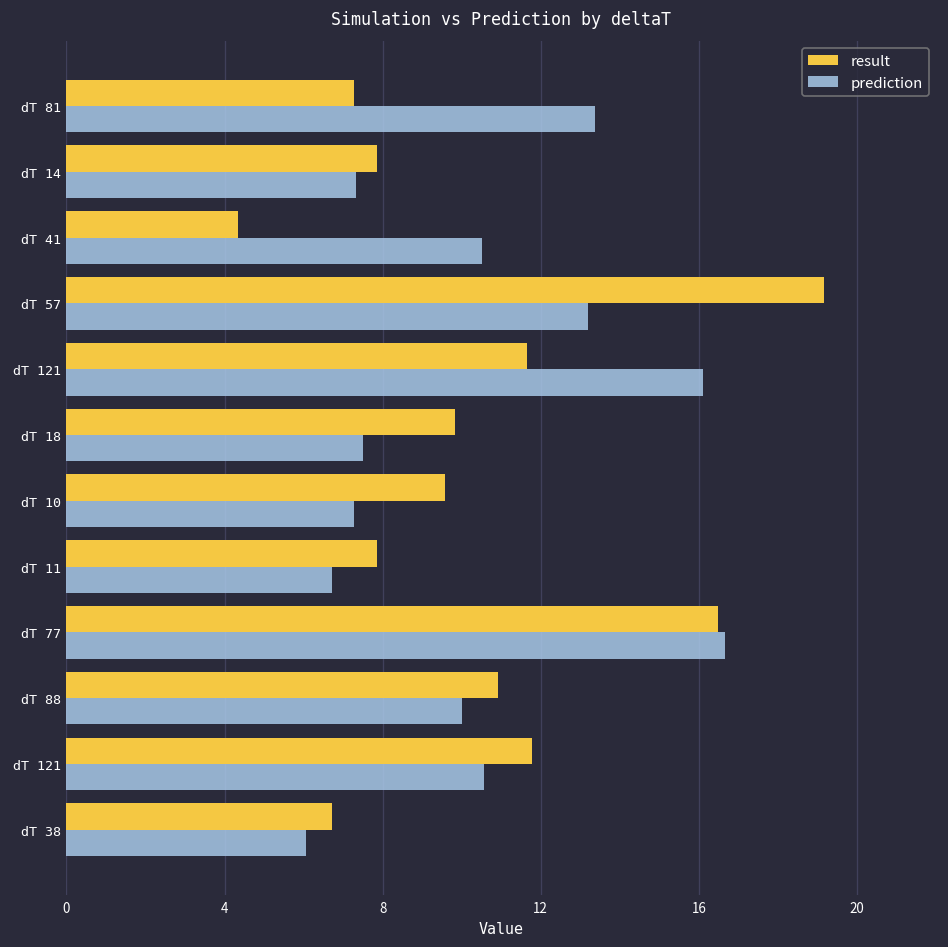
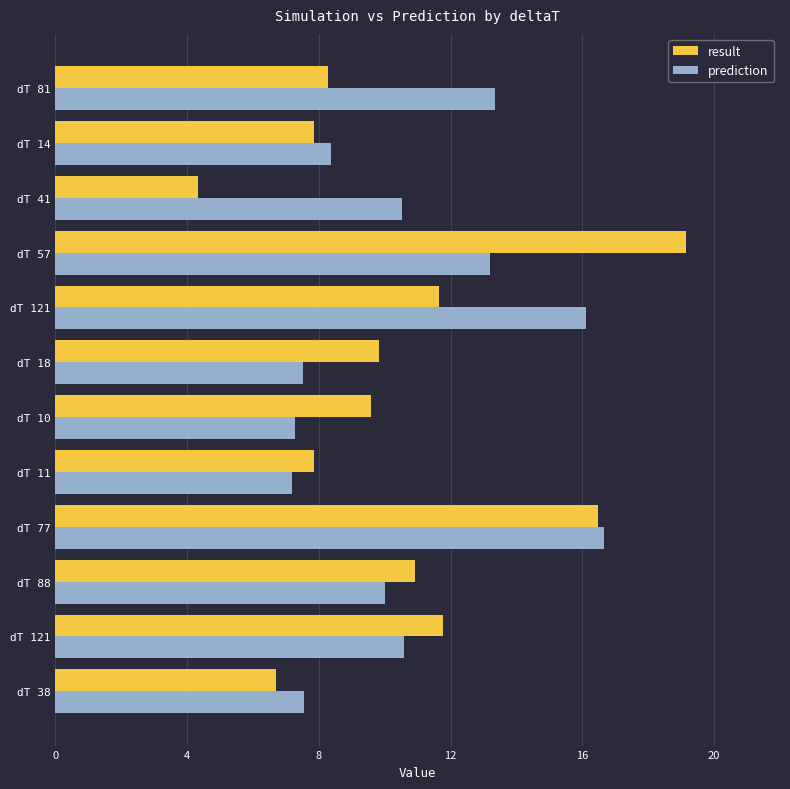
  {
    "result": {
-     "dT 81": 7.3,
+     "dT 81": 8.3,
      "dT 14": 7.9,
      "dT 41": 4.3,
      "dT 57": 19.2,
      "dT 18": 9.8,
      "dT 10": 9.6,
      "dT 11": 7.9,
      "dT 77": 16.5,
      "dT 88": 10.9,
      "dT 38": 6.7
    },
    "prediction": {
      "dT 81": 13.4,
-     "dT 14": 7.3,
+     "dT 14": 8.4,
      "dT 41": 10.5,
      "dT 57": 13.2,
      "dT 18": 7.5,
      "dT 10": 7.3,
-     "dT 11": 6.7,
+     "dT 11": 7.2,
      "dT 77": 16.7,
      "dT 88": 10.0,
-     "dT 38": 6.1
+     "dT 38": 7.6
    }
  }
